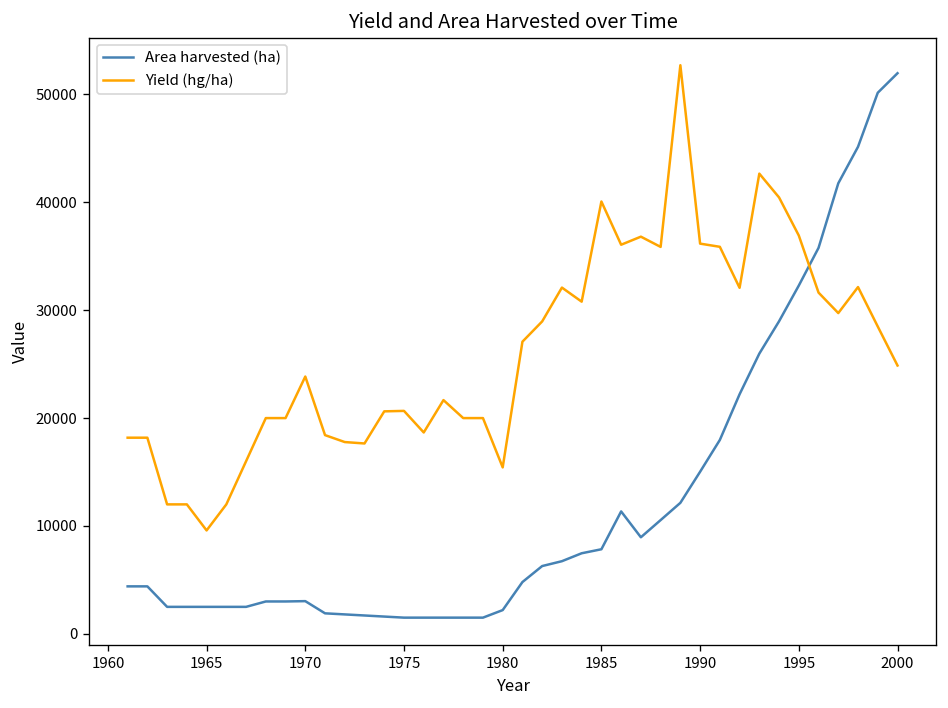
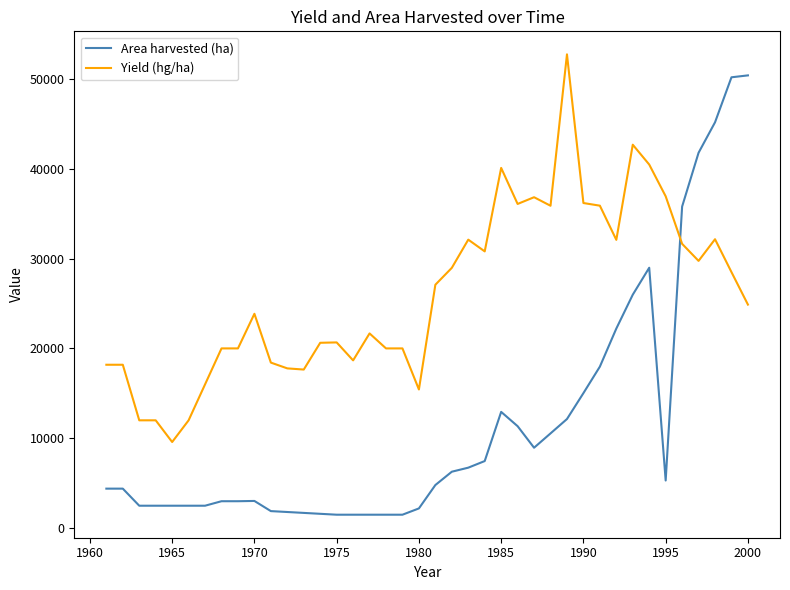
  {
    "Area harvested (ha)": {
      "1965": 3000,
      "1970": 3000,
      "1975": 2000,
      "1980": 2000,
-     "1985": 8000,
+     "1985": 13000,
      "1990": 15000,
-     "1995": 32000,
-     "2000": 52000
+     "1995": 5000,
+     "2000": 50000
    },
    "Yield (hg/ha)": {
      "1965": 10000,
      "1970": 24000,
      "1975": 21000,
      "1980": 15000,
      "1985": 40000,
      "1990": 36000,
      "1995": 37000,
      "2000": 25000
    }
  }
